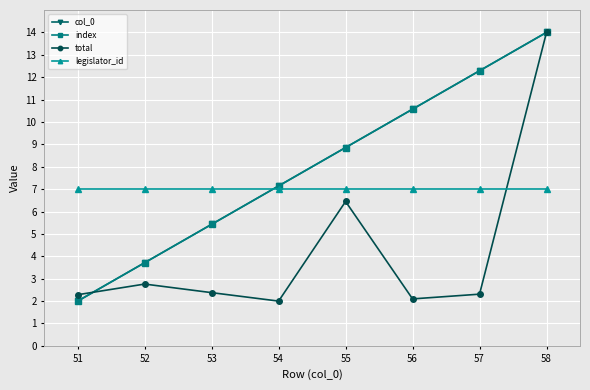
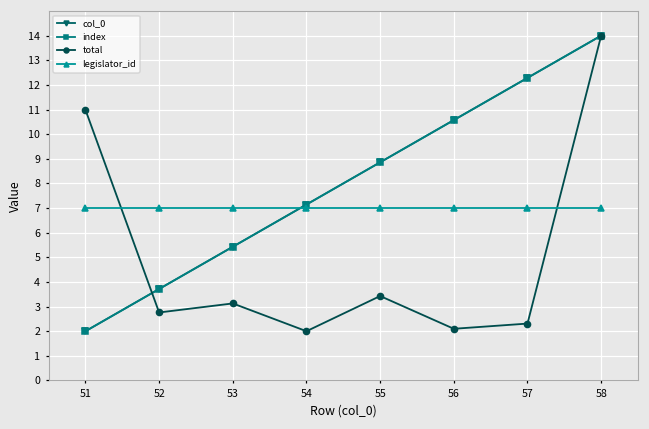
  {
    "total": {
-     "51": 2.3,
+     "51": 11.0,
      "52": 2.8,
-     "53": 2.4,
+     "53": 3.1,
      "54": 2.0,
-     "55": 6.4,
+     "55": 3.4,
      "56": 2.1,
      "57": 2.3
    }
  }
